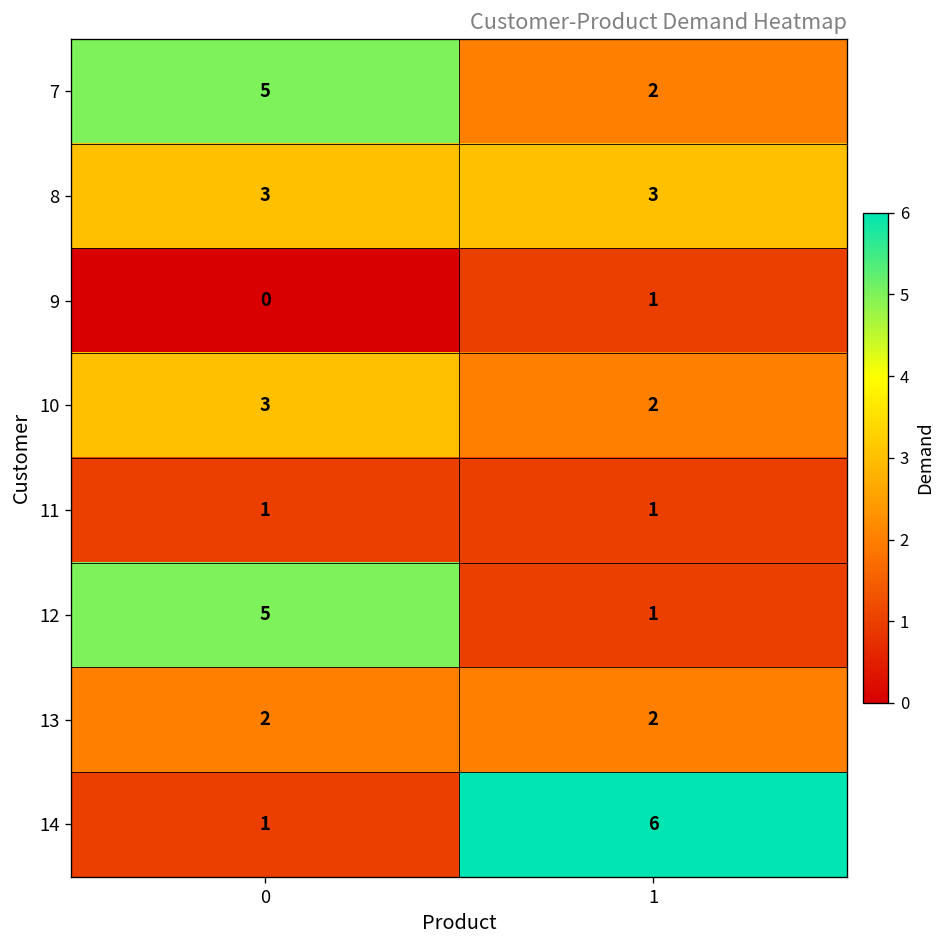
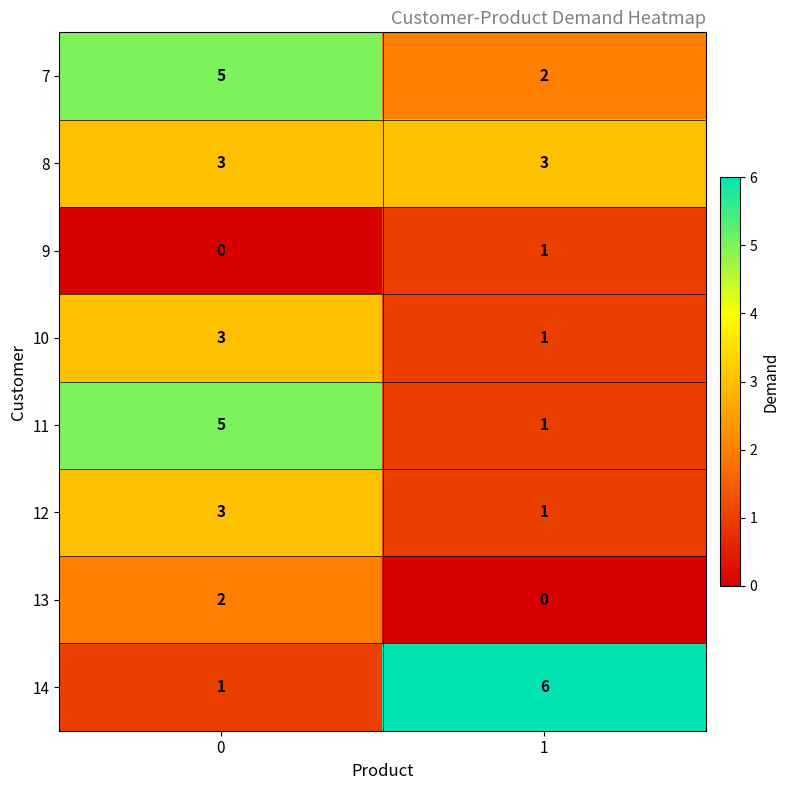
  {
    "7": {
      "0": 5,
      "1": 2
    },
    "8": {
      "0": 3,
      "1": 3
    },
    "9": {
      "0": 0,
      "1": 1
    },
    "10": {
      "0": 3,
-     "1": 2
+     "1": 1
    },
    "11": {
-     "0": 1,
+     "0": 5,
      "1": 1
    },
    "12": {
-     "0": 5,
+     "0": 3,
      "1": 1
    },
    "13": {
      "0": 2,
-     "1": 2
+     "1": 0
    },
    "14": {
      "0": 1,
      "1": 6
    }
  }
